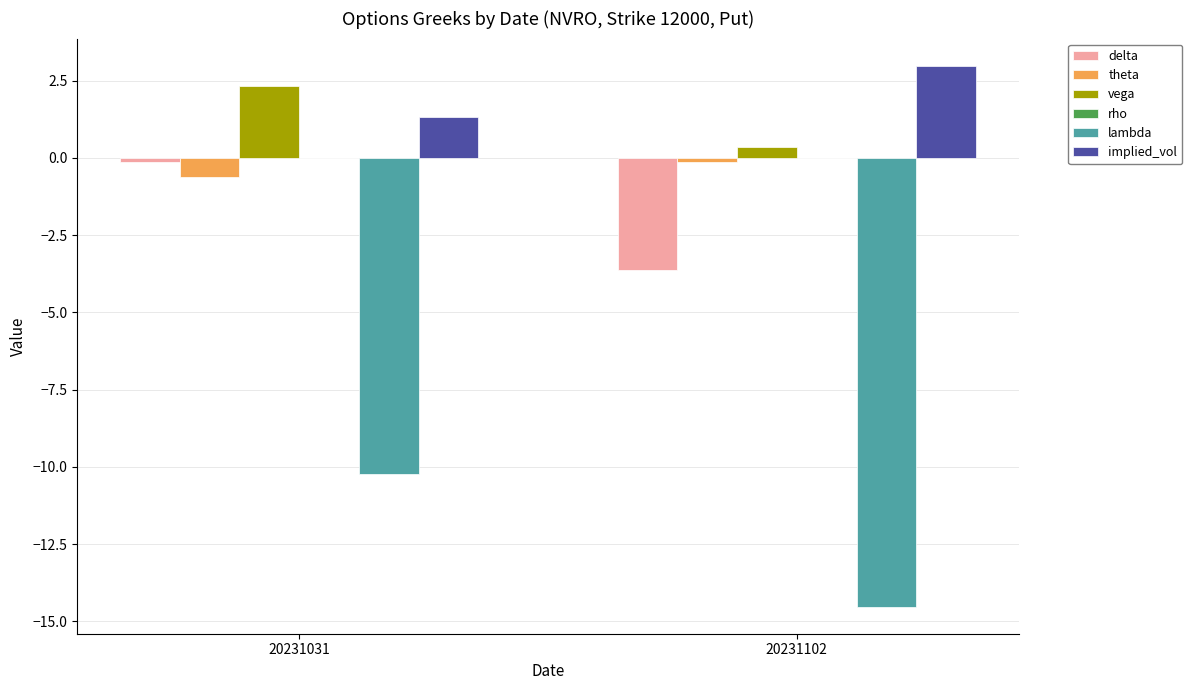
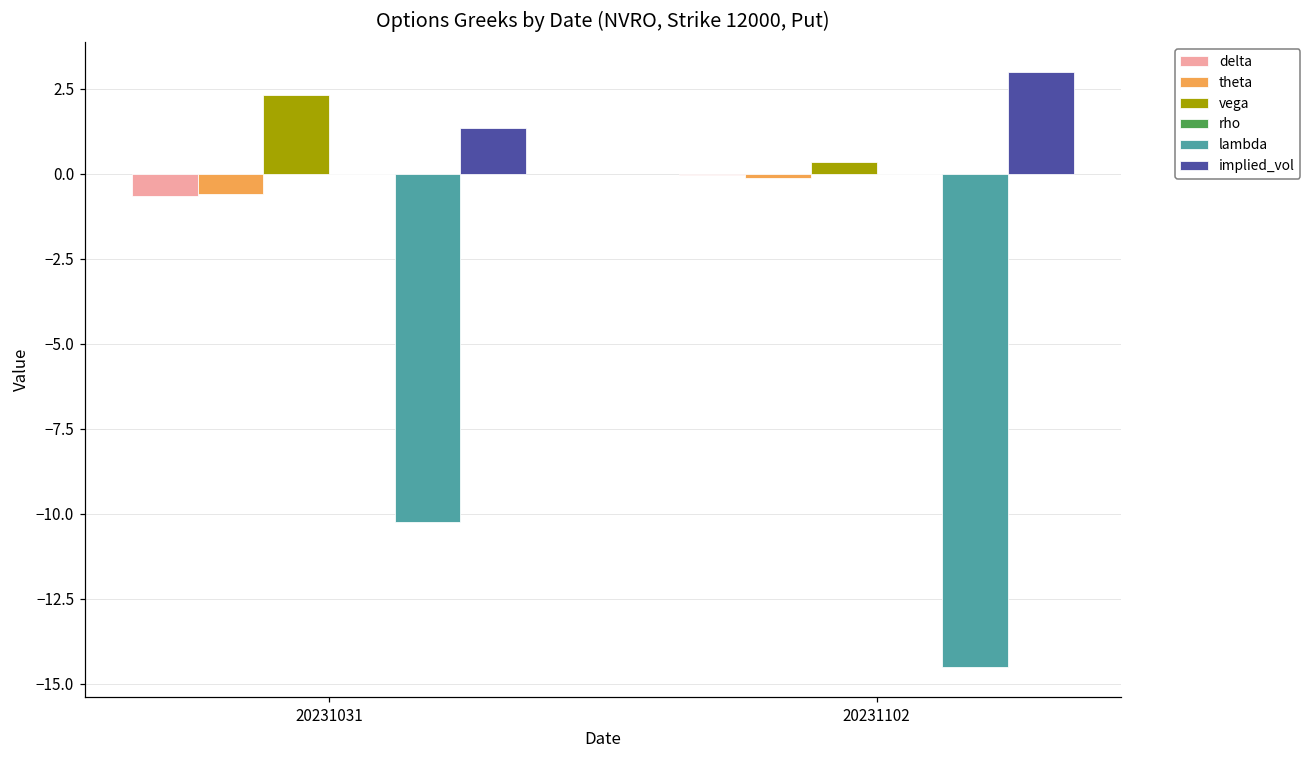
  {
    "delta": {
-     "20231031": -0.1,
-     "20231102": -3.6
+     "20231031": -0.7,
+     "20231102": 0.0
    },
    "theta": {
      "20231031": -0.6,
      "20231102": -0.1
    },
    "vega": {
      "20231031": 2.3,
      "20231102": 0.4
    },
    "lambda": {
      "20231031": -10.2,
      "20231102": -14.5
    },
    "implied_vol": {
      "20231031": 1.3,
      "20231102": 3.0
    }
  }
